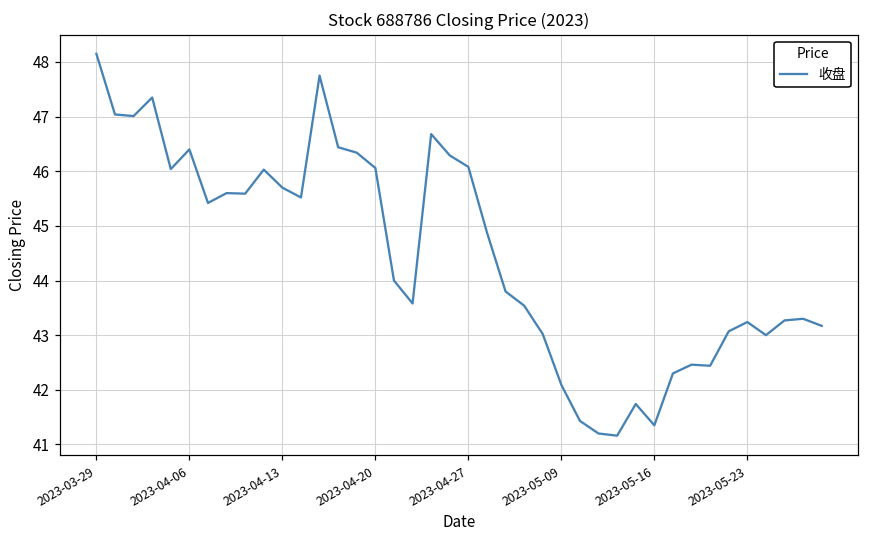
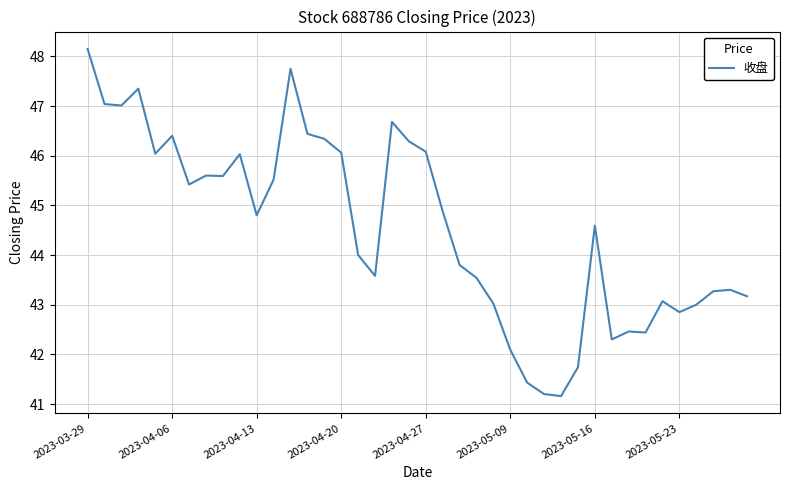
  {
    "2023-03-29": 48.2,
    "2023-04-06": 46.4,
-   "2023-04-13": 45.7,
+   "2023-04-13": 44.8,
    "2023-04-20": 46.1,
    "2023-04-27": 46.1,
    "2023-05-09": 42.1,
-   "2023-05-16": 41.4,
-   "2023-05-23": 43.2
+   "2023-05-16": 44.6,
+   "2023-05-23": 42.9
  }
